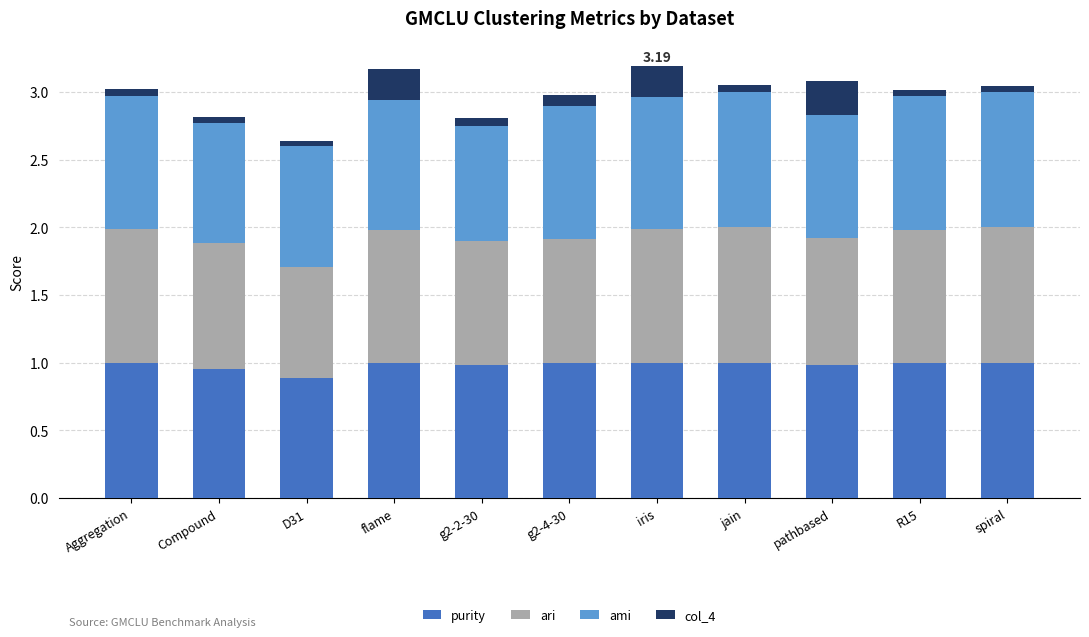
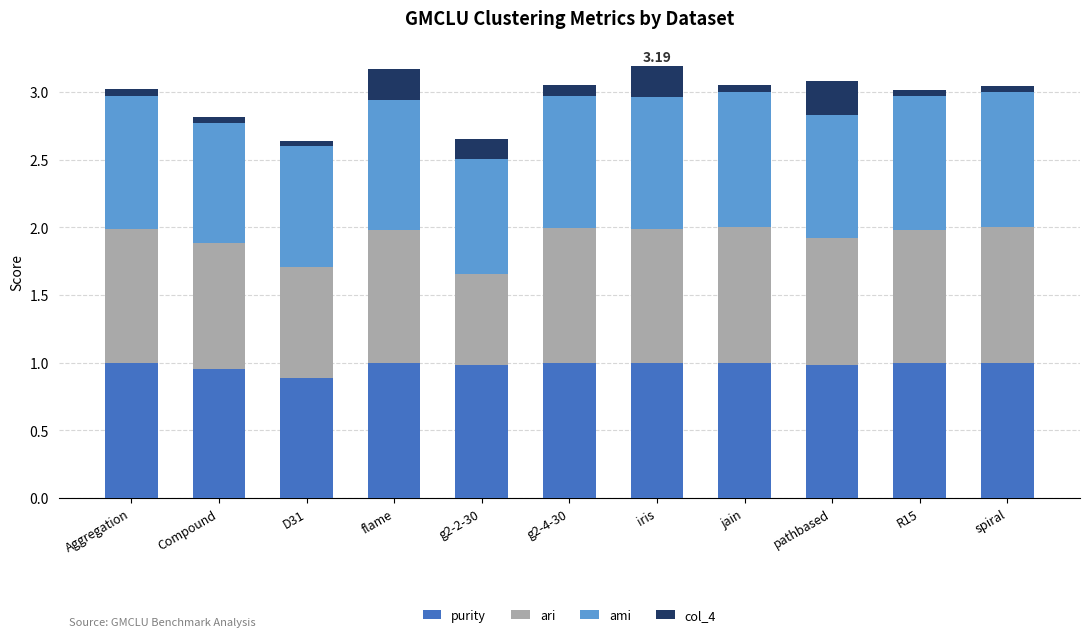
  {
    "ari": {
      "Aggregation": 0.99,
      "Compound": 0.93,
      "D31": 0.81,
      "flame": 0.98,
-     "g2-2-30": 0.92,
-     "g2-4-30": 0.92,
+     "g2-2-30": 0.67,
+     "g2-4-30": 0.99,
      "iris": 0.99,
      "jain": 1.00,
      "pathbased": 0.94,
      "R15": 0.99,
      "spiral": 1.00
    },
    "col_4": {
      "Aggregation": 0.05,
      "Compound": 0.05,
      "D31": 0.04,
      "flame": 0.23,
-     "g2-2-30": 0.06,
+     "g2-2-30": 0.15,
      "g2-4-30": 0.08,
      "jain": 0.06,
      "pathbased": 0.25,
      "R15": 0.04,
      "spiral": 0.04
    }
  }
